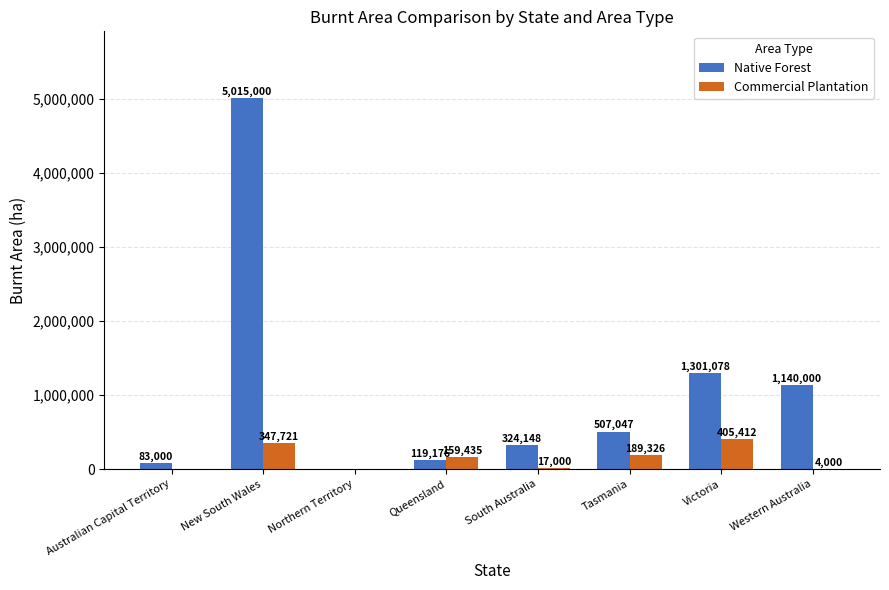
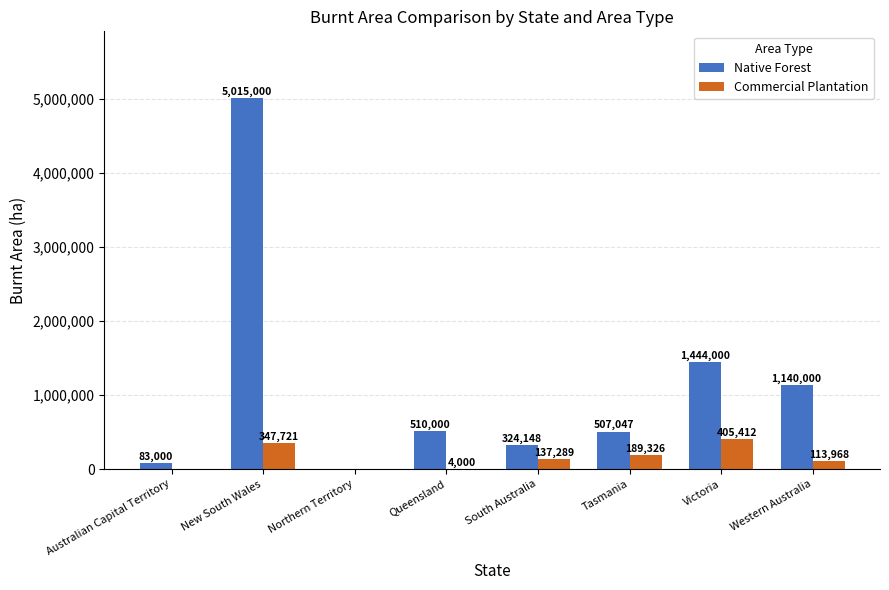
  {
    "Native Forest": {
      "Australian Capital Territory": "83,000",
      "New South Wales": "5,015,000",
-     "Queensland": "119,176",
+     "Queensland": "510,000",
      "South Australia": "324,148",
      "Tasmania": "507,047",
-     "Victoria": "1,301,078",
+     "Victoria": "1,444,000",
      "Western Australia": "1,140,000"
    },
    "Commercial Plantation": {
      "New South Wales": "347,721",
-     "Queensland": "159,435",
-     "South Australia": "17,000",
+     "Queensland": "4,000",
+     "South Australia": "137,289",
      "Tasmania": "189,326",
      "Victoria": "405,412",
-     "Western Australia": "4,000"
+     "Western Australia": "113,968"
    }
  }
